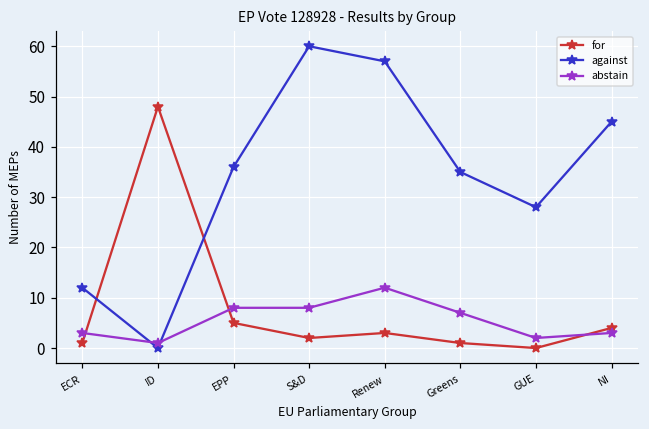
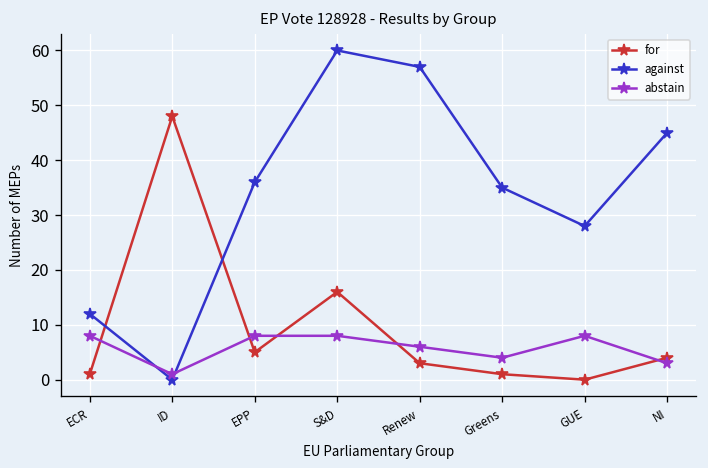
  {
    "for": {
      "ECR": 1,
      "ID": 48,
      "EPP": 5,
-     "S&D": 2,
+     "S&D": 16,
      "Renew": 3,
      "Greens": 1,
      "GUE": 0,
      "NI": 4
    },
    "against": {
      "ECR": 12,
      "ID": 0,
      "EPP": 36,
      "S&D": 60,
      "Renew": 57,
      "Greens": 35,
      "GUE": 28,
      "NI": 45
    },
    "abstain": {
-     "ECR": 3,
+     "ECR": 8,
      "ID": 1,
      "EPP": 8,
      "S&D": 8,
-     "Renew": 12,
-     "Greens": 7,
-     "GUE": 2,
+     "Renew": 6,
+     "Greens": 4,
+     "GUE": 8,
      "NI": 3
    }
  }
